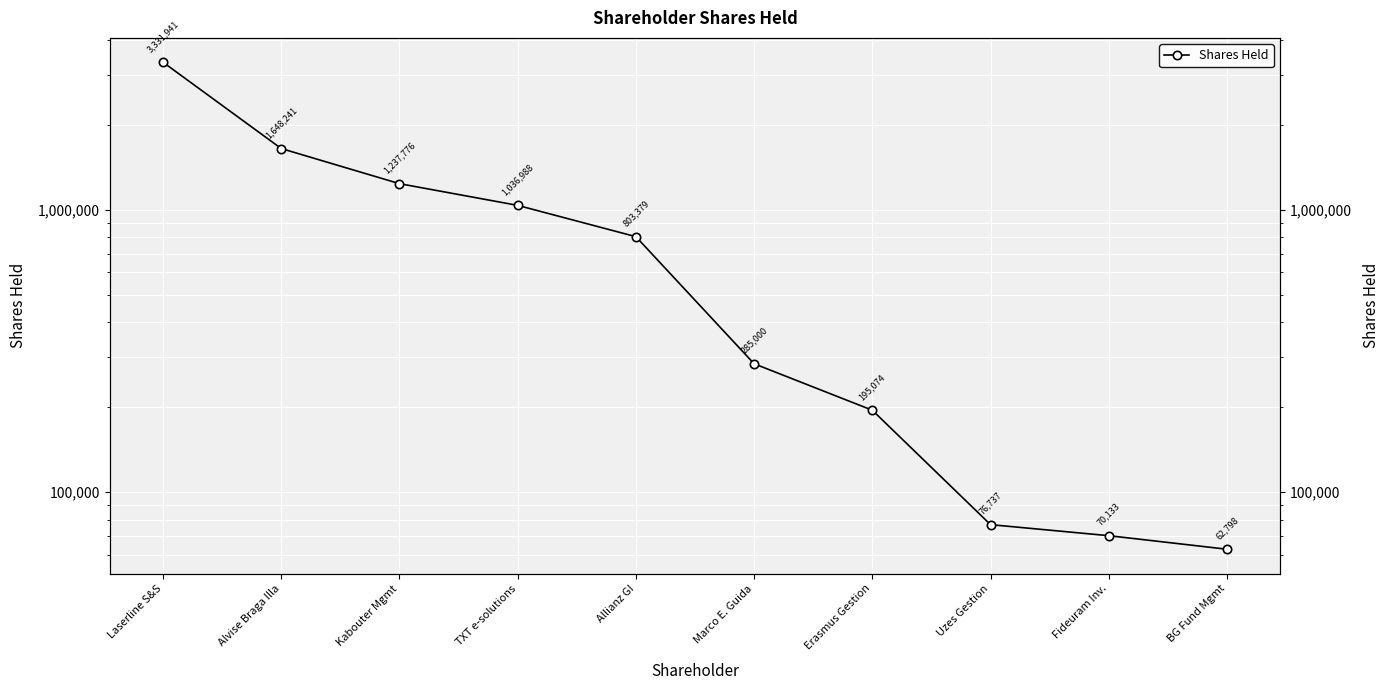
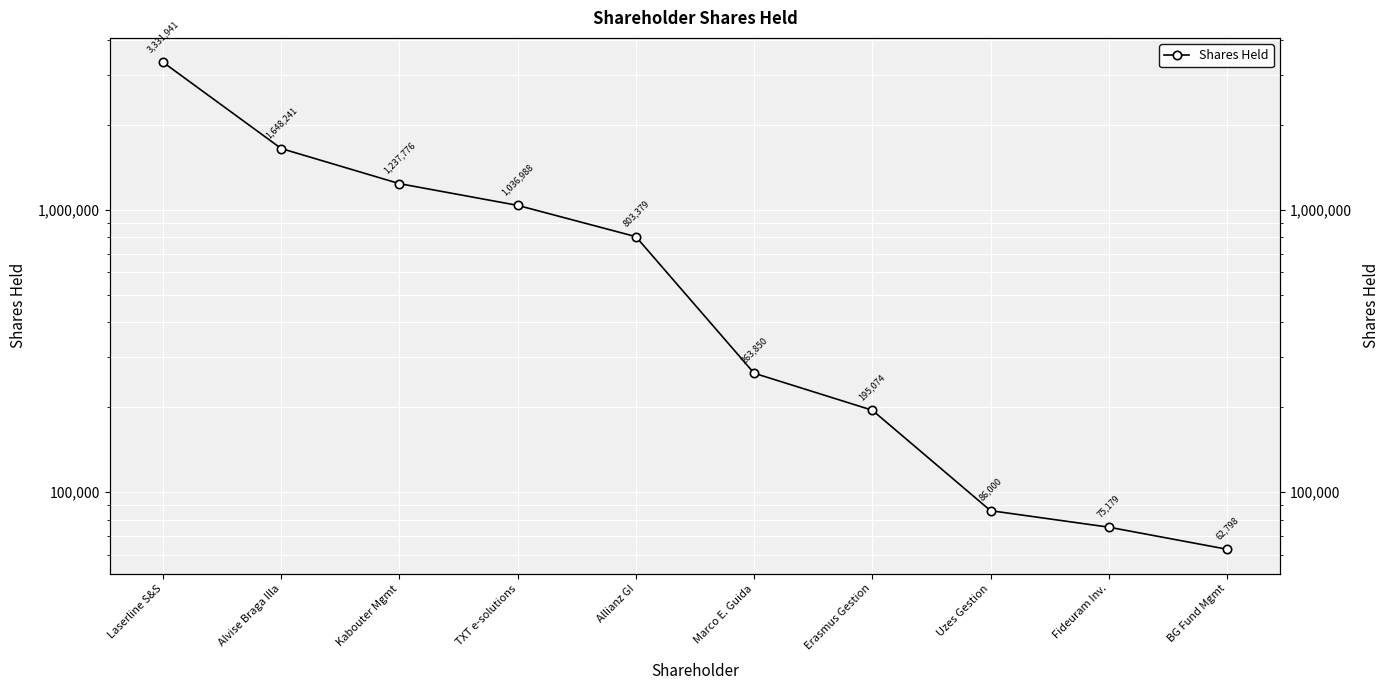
  {
    "Laserline S&S": "3,331,941",
    "Alvise Braga Illa": "1,648,241",
    "Kabouter Mgmt": "1,237,776",
    "TXT e-solutions": "1,036,988",
    "Allianz GI": "803,379",
-   "Marco E. Guida": "285,000",
+   "Marco E. Guida": "263,850",
    "Erasmus Gestion": "195,074",
-   "Uzes Gestion": "76,737",
-   "Fideuram Inv.": "70,133",
+   "Uzes Gestion": "86,000",
+   "Fideuram Inv.": "75,179",
    "BG Fund Mgmt": "62,798"
  }
